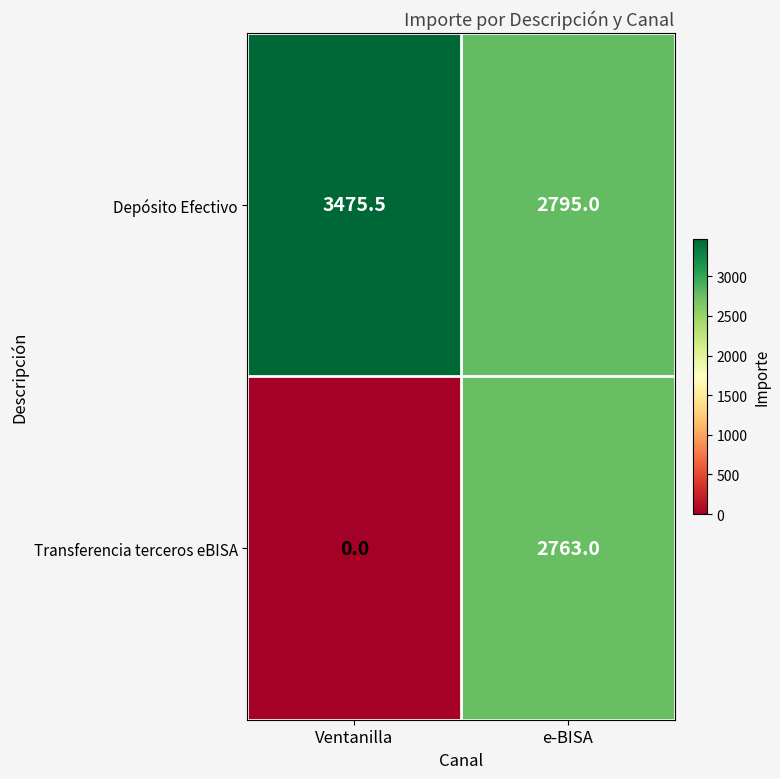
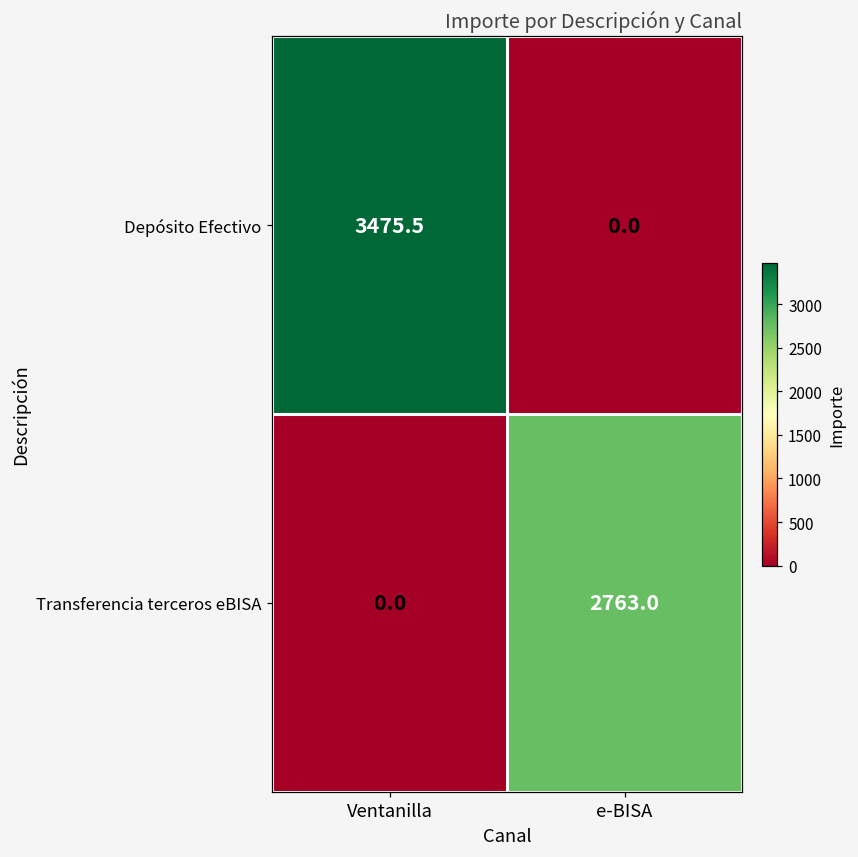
  {
    "Depósito Efectivo": {
      "Ventanilla": 3475.5,
-     "e-BISA": 2795.0
+     "e-BISA": 0.0
    },
    "Transferencia terceros eBISA": {
      "Ventanilla": 0.0,
      "e-BISA": 2763.0
    }
  }
